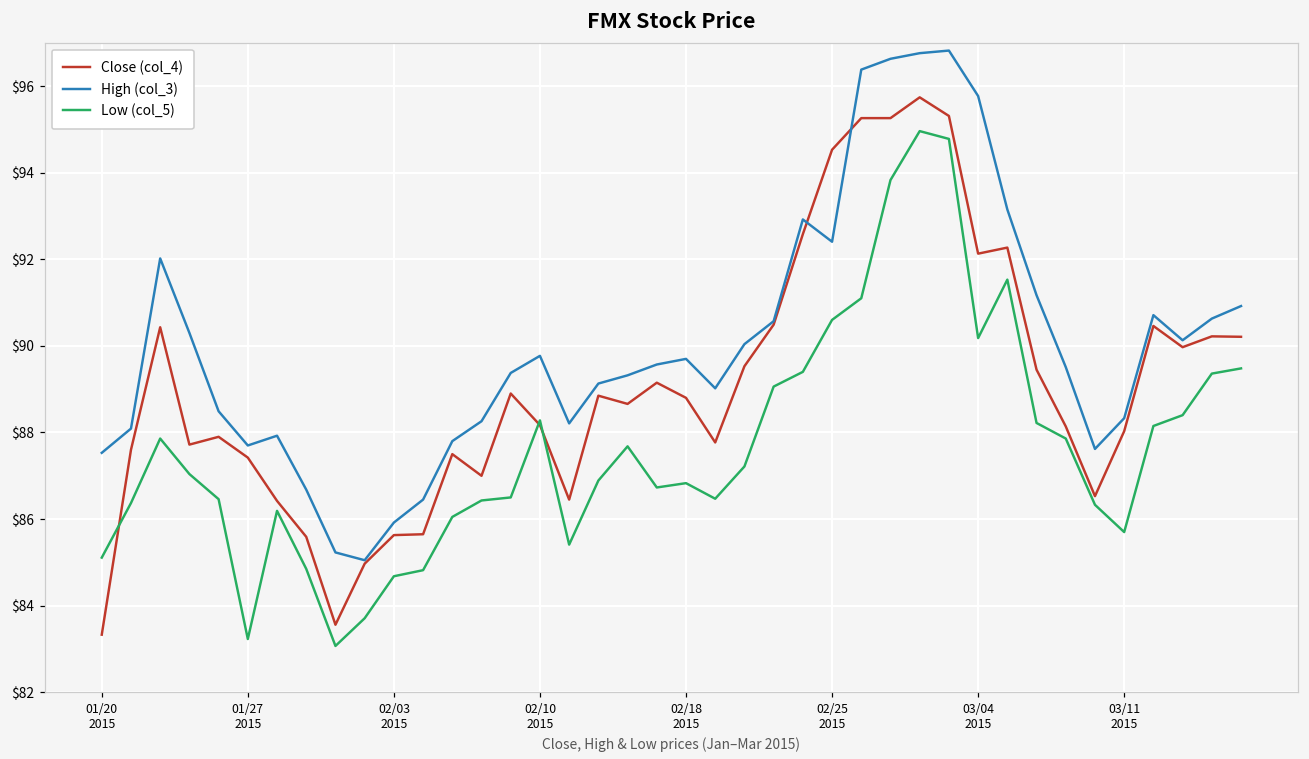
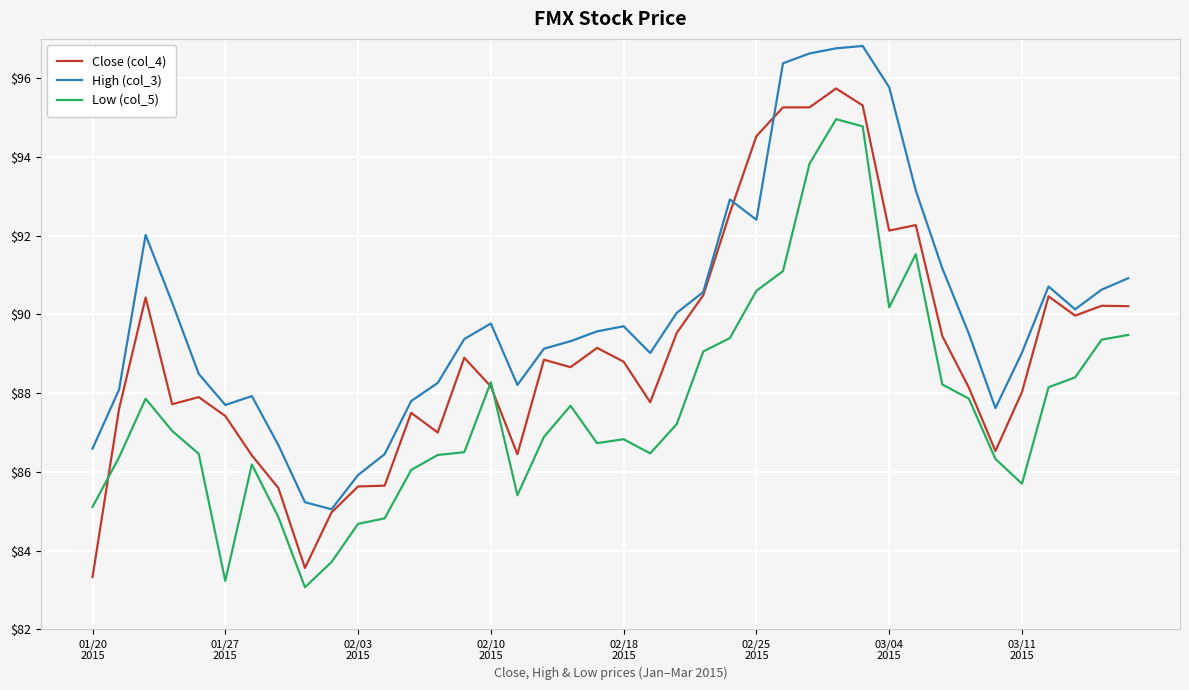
  {
    "Close (col_4)": {
      "01/20 2015": "$83.3",
      "01/27 2015": "$87.4",
      "02/03 2015": "$85.6",
      "02/10 2015": "$88.2",
      "02/18 2015": "$88.8",
      "02/25 2015": "$94.5",
      "03/04 2015": "$92.1",
      "03/11 2015": "$88.0"
    },
    "High (col_3)": {
-     "01/20 2015": "$87.5",
+     "01/20 2015": "$86.6",
      "01/27 2015": "$87.7",
      "02/03 2015": "$85.9",
      "02/10 2015": "$89.8",
      "02/18 2015": "$89.7",
      "02/25 2015": "$92.4",
      "03/04 2015": "$95.8",
-     "03/11 2015": "$88.3"
+     "03/11 2015": "$89.0"
    },
    "Low (col_5)": {
      "01/20 2015": "$85.1",
      "01/27 2015": "$83.2",
      "02/03 2015": "$84.7",
      "02/10 2015": "$88.3",
      "02/18 2015": "$86.8",
      "02/25 2015": "$90.6",
      "03/04 2015": "$90.2",
      "03/11 2015": "$85.7"
    }
  }
